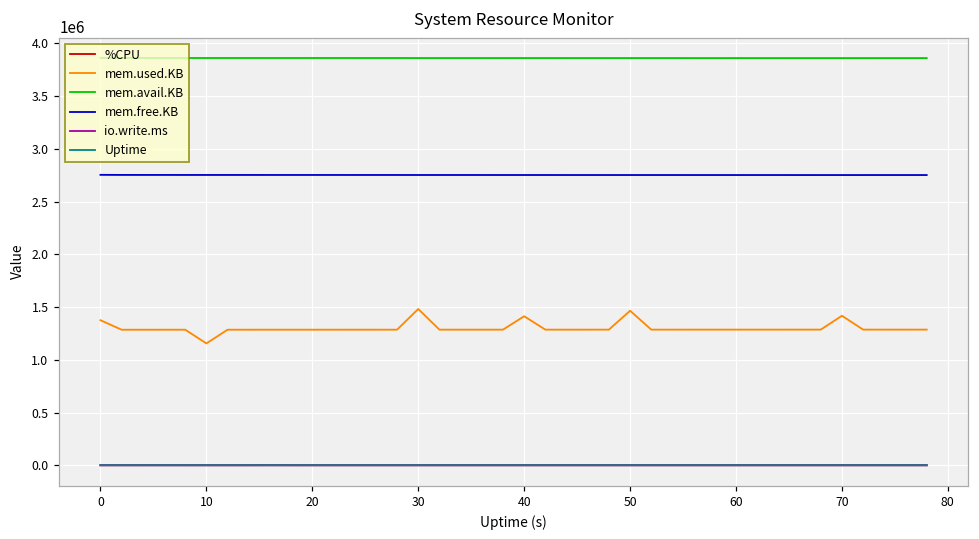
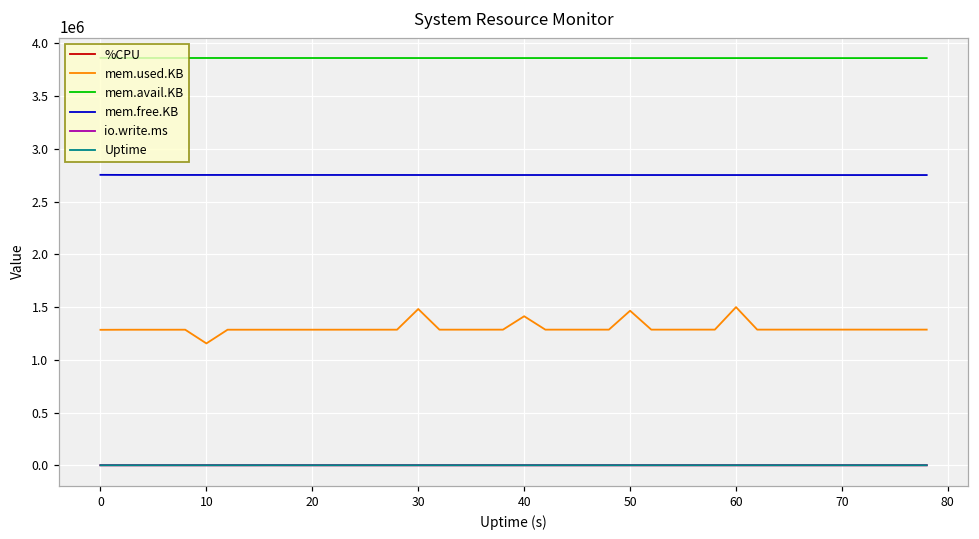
  {
    "Uptime": {
      "0": 0,
      "10": 0,
      "20": 0,
      "30": 0,
      "40": 0,
      "50": 0,
      "60": 0,
      "70": 0
    },
    "mem.used.KB": {
-     "0": 1400000,
+     "0": 1300000,
      "10": 1200000,
      "20": 1300000,
      "30": 1500000,
      "40": 1400000,
      "50": 1500000,
-     "60": 1300000,
-     "70": 1400000
+     "60": 1500000,
+     "70": 1300000
    },
    "mem.avail.KB": {
      "10": 3900000,
      "20": 3900000,
      "30": 3900000,
      "40": 3900000,
      "50": 3900000,
      "60": 3900000,
      "70": 3900000
    },
    "mem.free.KB": {
      "0": 2800000,
      "10": 2800000,
      "20": 2800000,
      "30": 2800000,
      "40": 2800000,
      "50": 2800000,
      "60": 2800000,
      "70": 2800000
    }
  }
